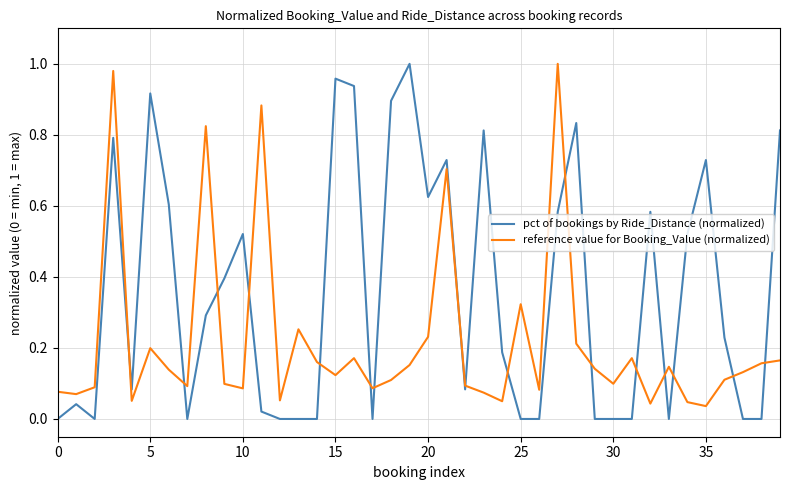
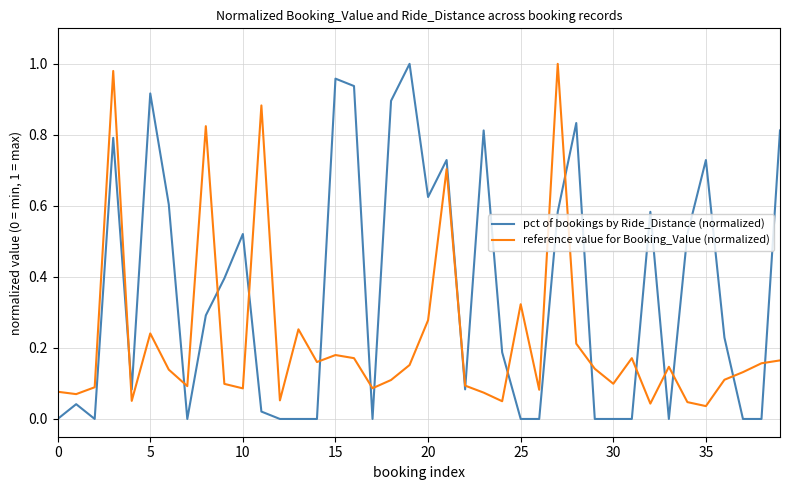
  {
    "pct of bookings by Ride_Distance (normalized)": {
      "0": 0.00,
      "5": 0.92,
      "10": 0.52,
      "15": 0.96,
      "20": 0.63,
      "25": 0.00,
      "30": 0.00,
      "35": 0.73
    },
    "reference value for Booking_Value (normalized)": {
      "0": 0.08,
-     "5": 0.20,
+     "5": 0.24,
      "10": 0.09,
-     "15": 0.12,
-     "20": 0.23,
+     "15": 0.18,
+     "20": 0.28,
      "25": 0.32,
      "30": 0.10,
      "35": 0.04
    }
  }
